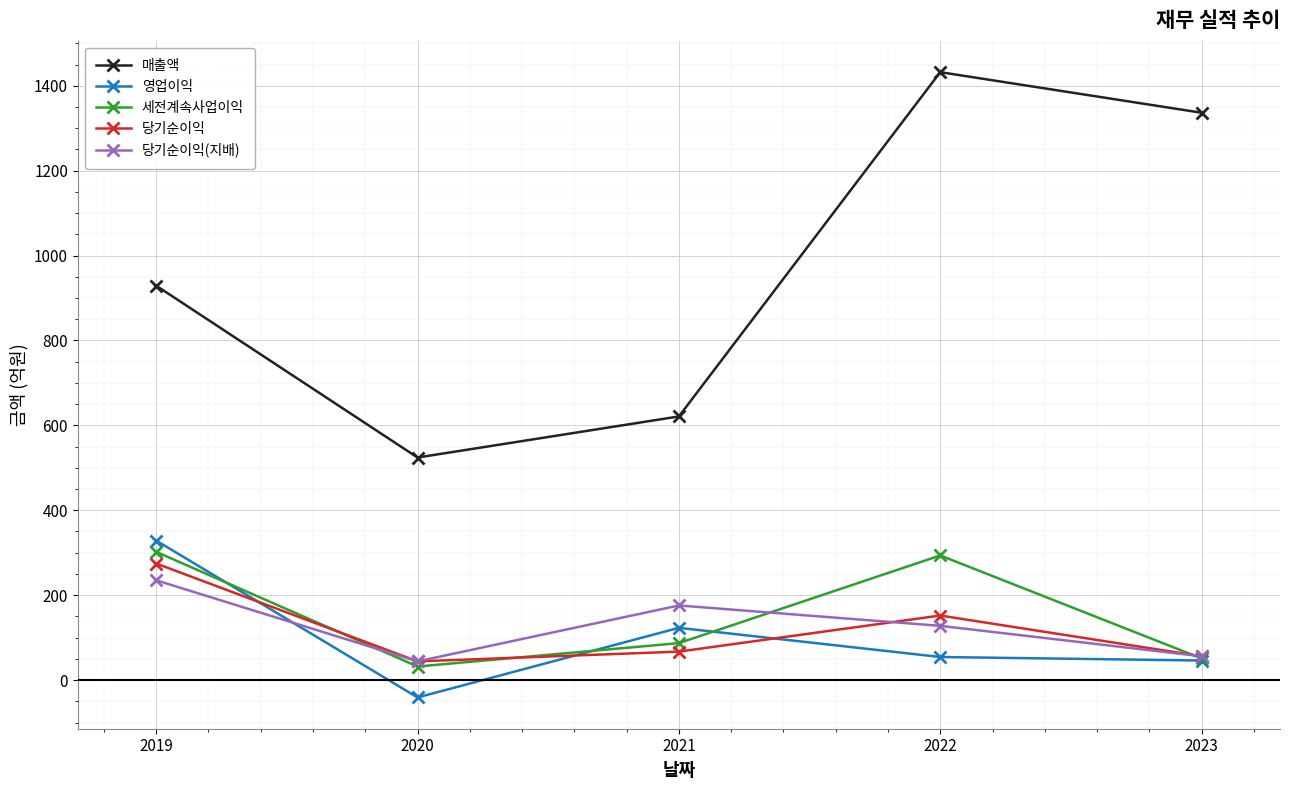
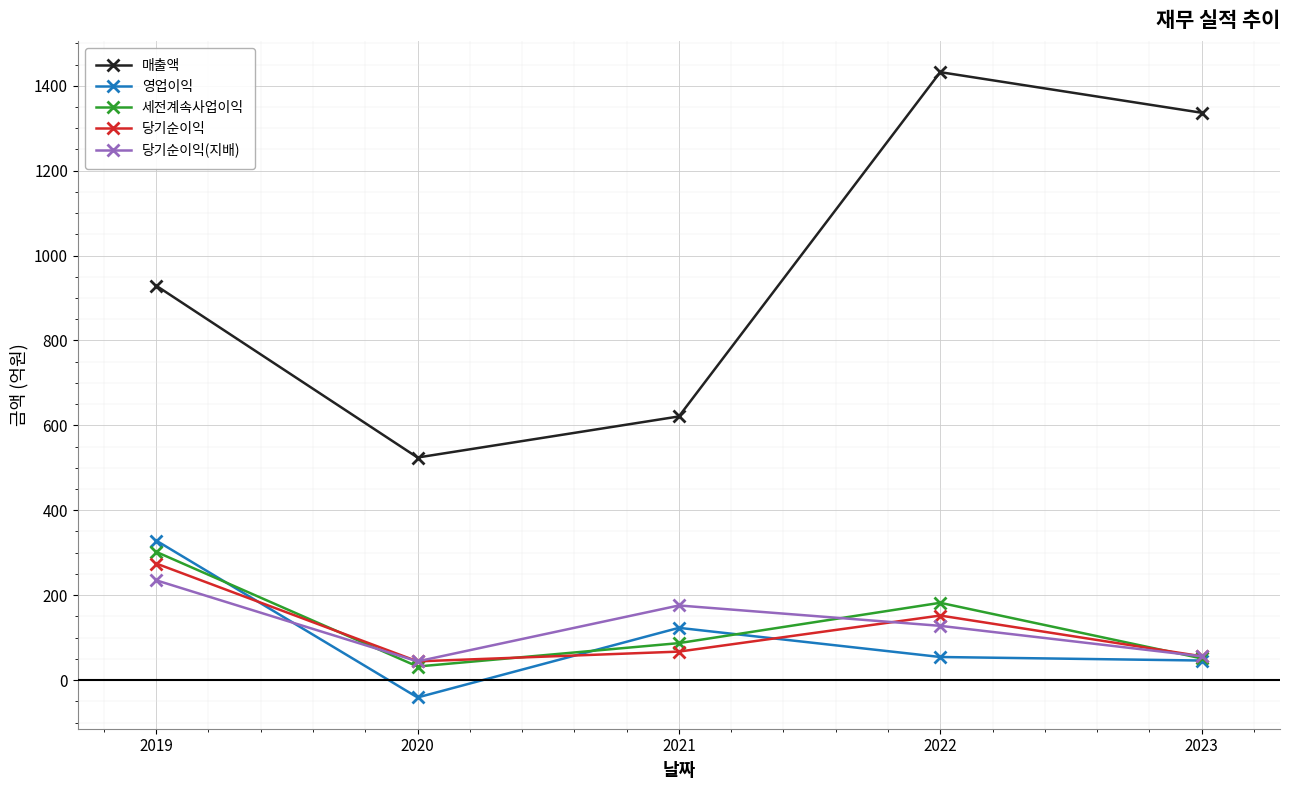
  {
    "매출액": {
      "2019": 930,
      "2020": 520,
      "2021": 620,
      "2022": 1430,
      "2023": 1340
    },
    "영업이익": {
      "2019": 330,
      "2020": -40,
      "2021": 120,
      "2022": 50
    },
    "세전계속사업이익": {
      "2019": 300,
      "2020": 30,
      "2021": 90,
-     "2022": 290
+     "2022": 180
    },
    "당기순이익": {
      "2019": 270,
      "2021": 70,
      "2022": 150
    },
    "당기순이익(지배)": {
      "2019": 240,
      "2021": 180,
      "2022": 130
    }
  }
